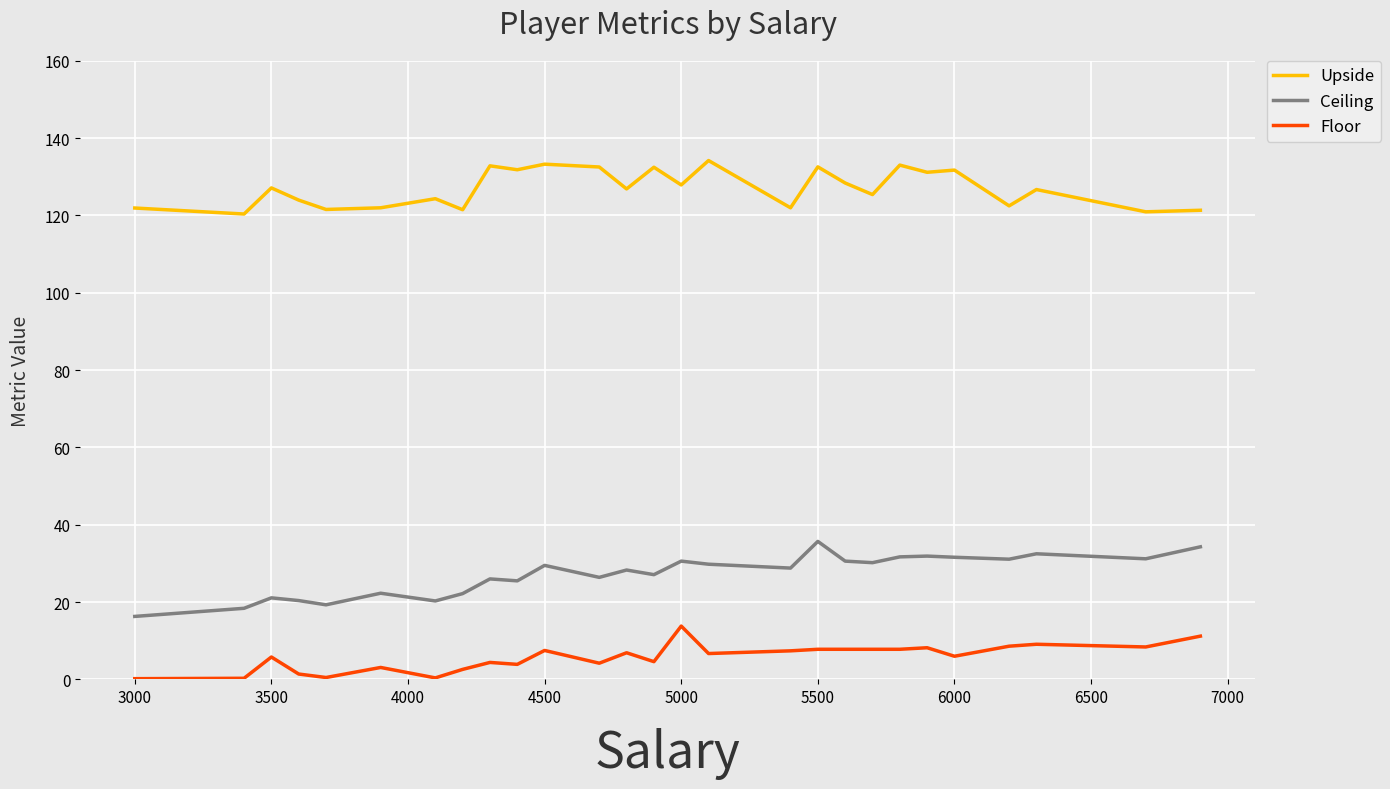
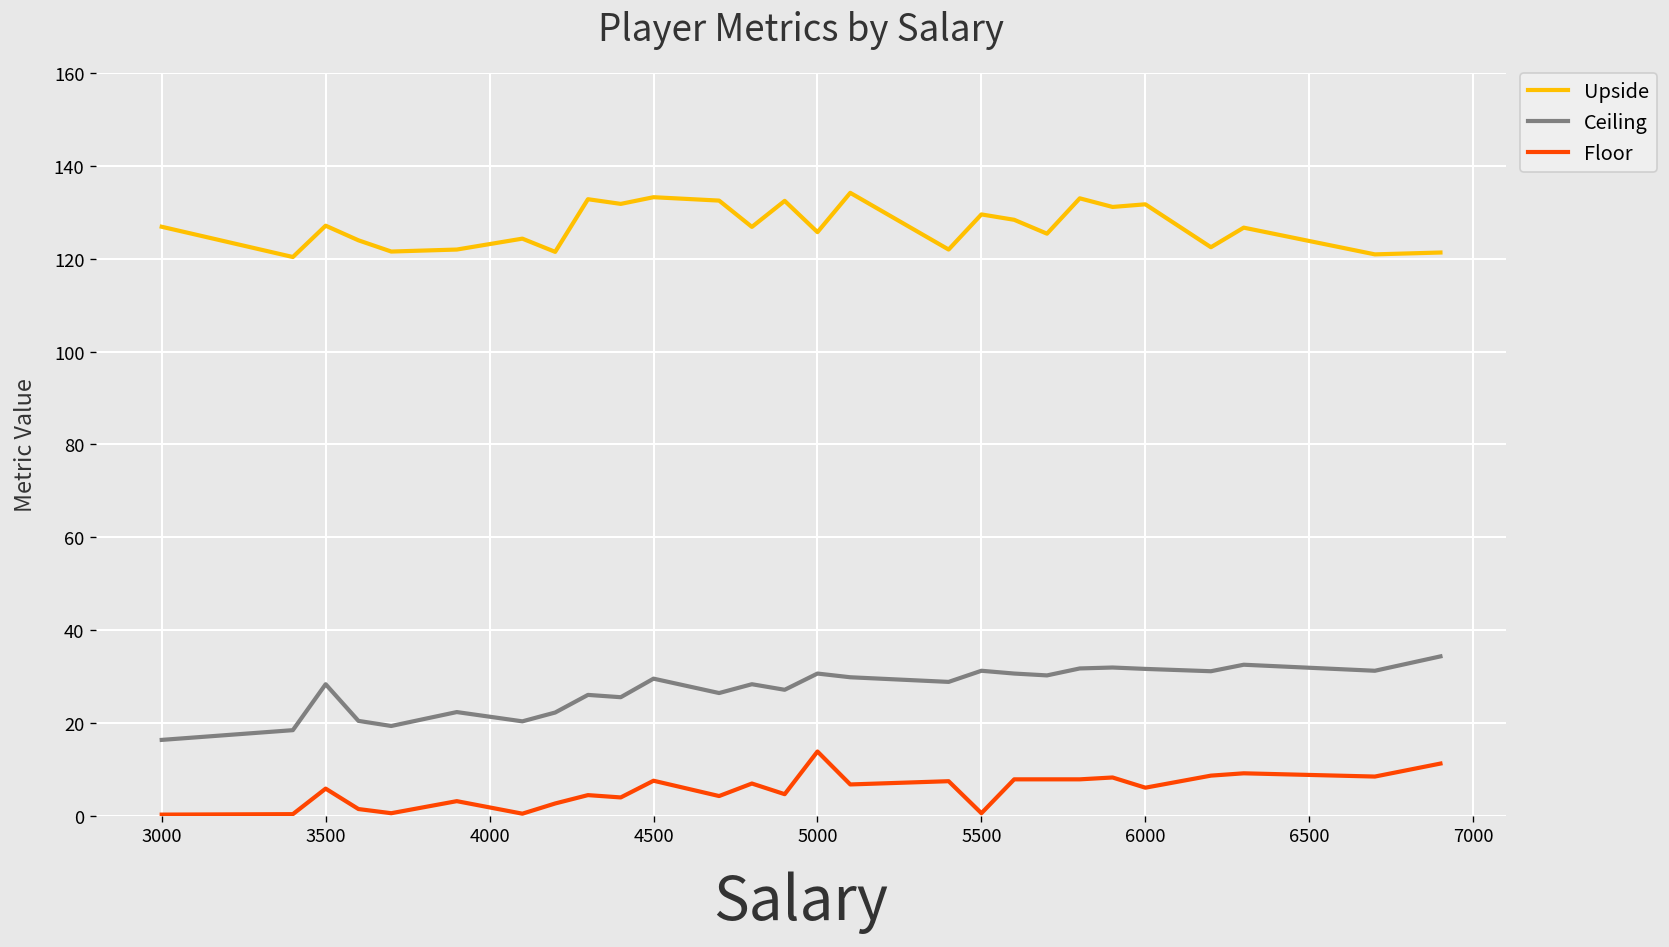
  {
    "Upside": {
-     "3000": 122,
+     "3000": 127,
      "3500": 127,
      "4500": 133,
-     "5000": 128,
-     "5500": 133,
+     "5000": 126,
+     "5500": 130,
      "6000": 132
    },
    "Ceiling": {
      "3000": 16,
-     "3500": 21,
+     "3500": 28,
      "4500": 30,
      "5000": 31,
-     "5500": 36,
+     "5500": 31,
      "6000": 32
    },
    "Floor": {
      "3000": 0,
      "3500": 6,
      "4500": 8,
      "5000": 14,
-     "5500": 8,
+     "5500": 1,
      "6000": 6
    }
  }
